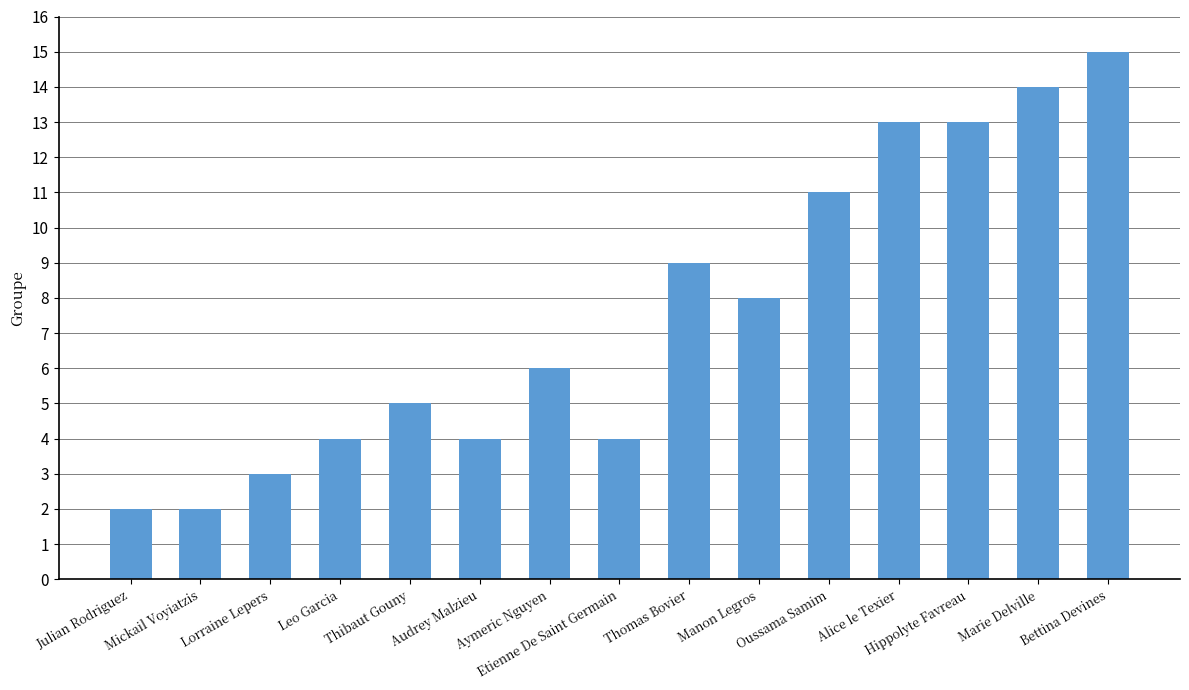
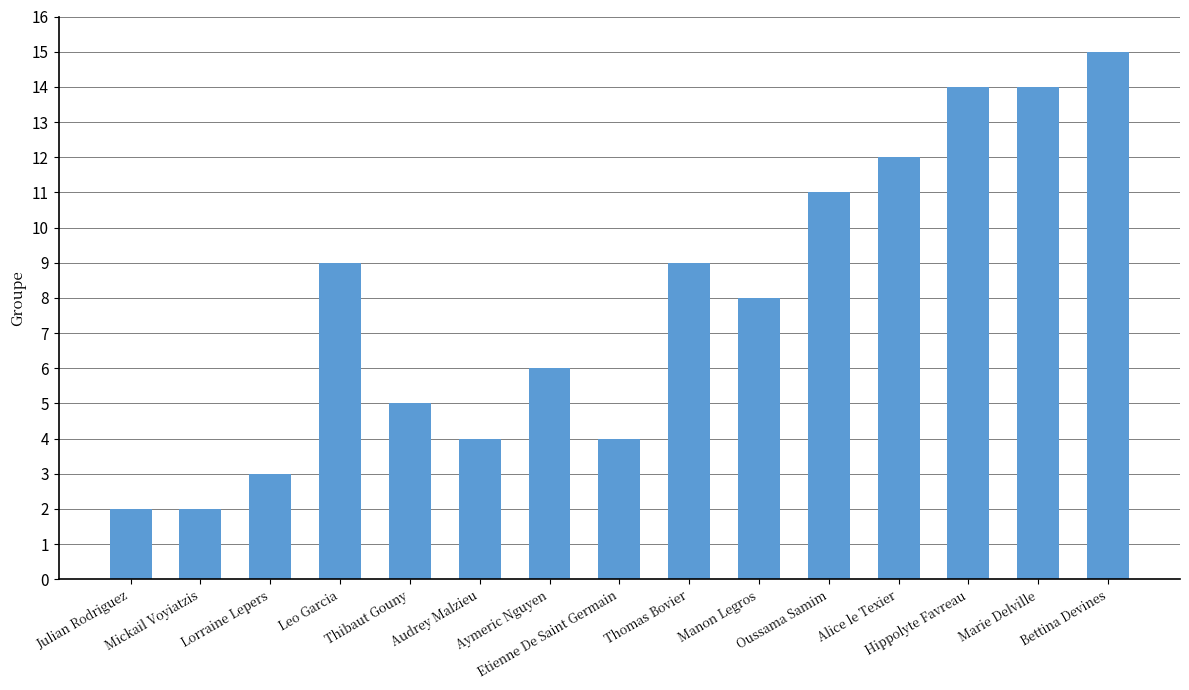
  {
    "Julian Rodriguez": 2,
    "Mickail Voyiatzis": 2,
    "Lorraine Lepers": 3,
-   "Leo Garcia": 4,
+   "Leo Garcia": 9,
    "Thibaut Gouny": 5,
    "Audrey Malzieu": 4,
    "Aymeric Nguyen": 6,
    "Etienne De Saint Germain": 4,
    "Thomas Bovier": 9,
    "Manon Legros": 8,
    "Oussama Samim": 11,
-   "Alice le Texier": 13,
-   "Hippolyte Favreau": 13,
+   "Alice le Texier": 12,
+   "Hippolyte Favreau": 14,
    "Marie Delville": 14,
    "Bettina Devines": 15
  }
